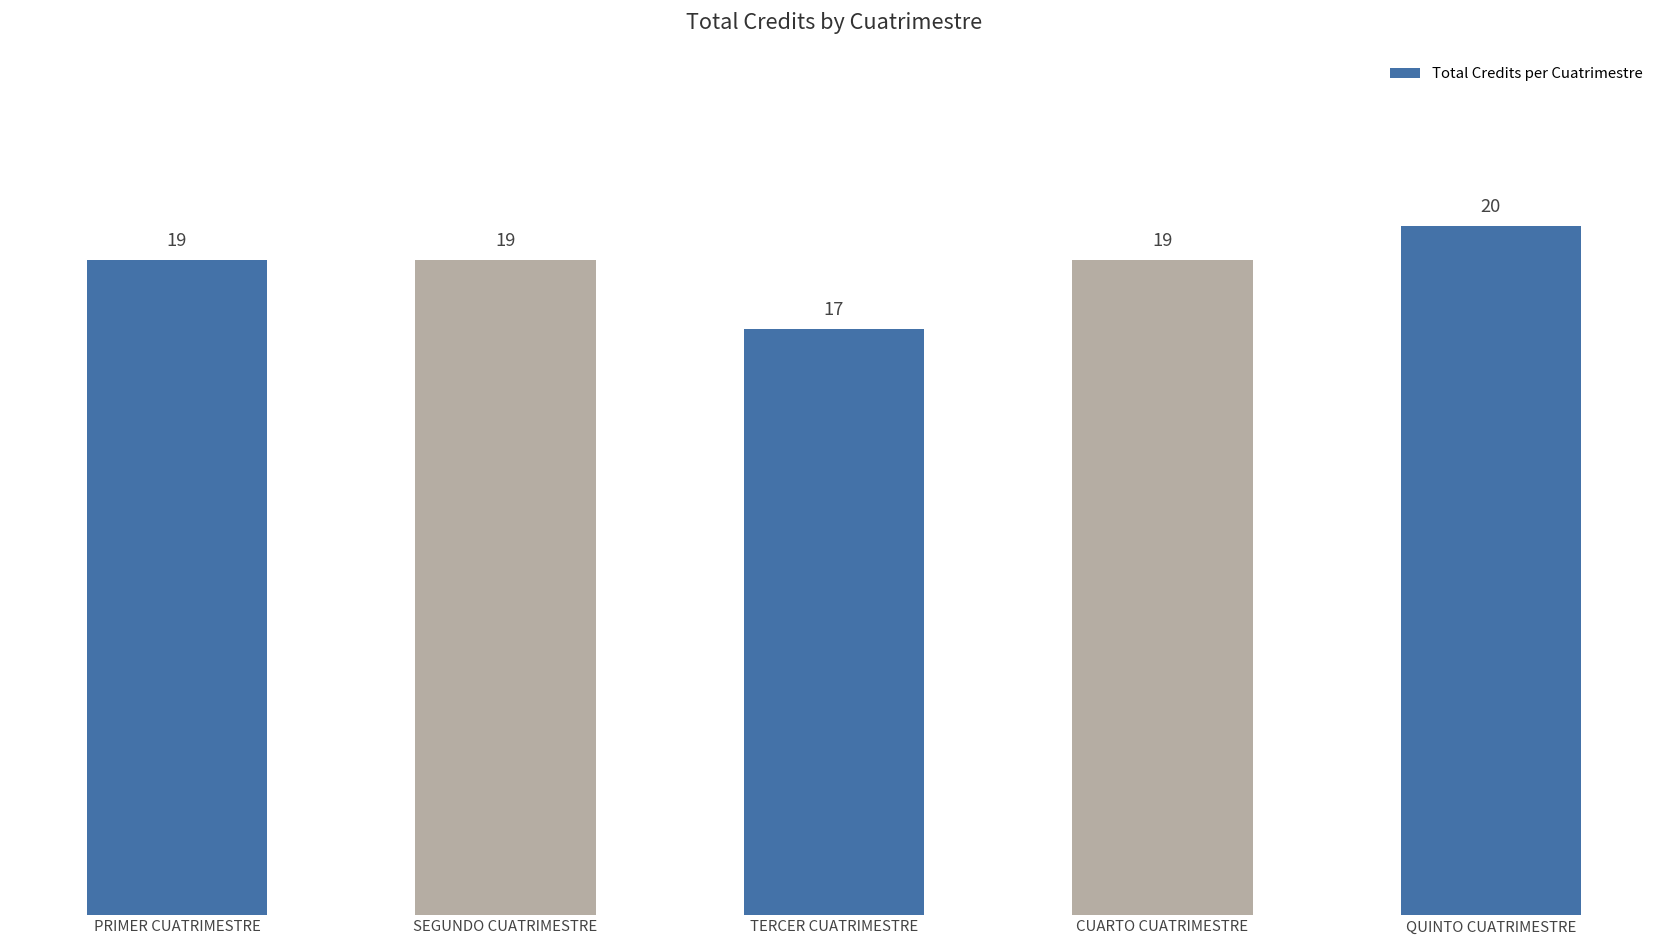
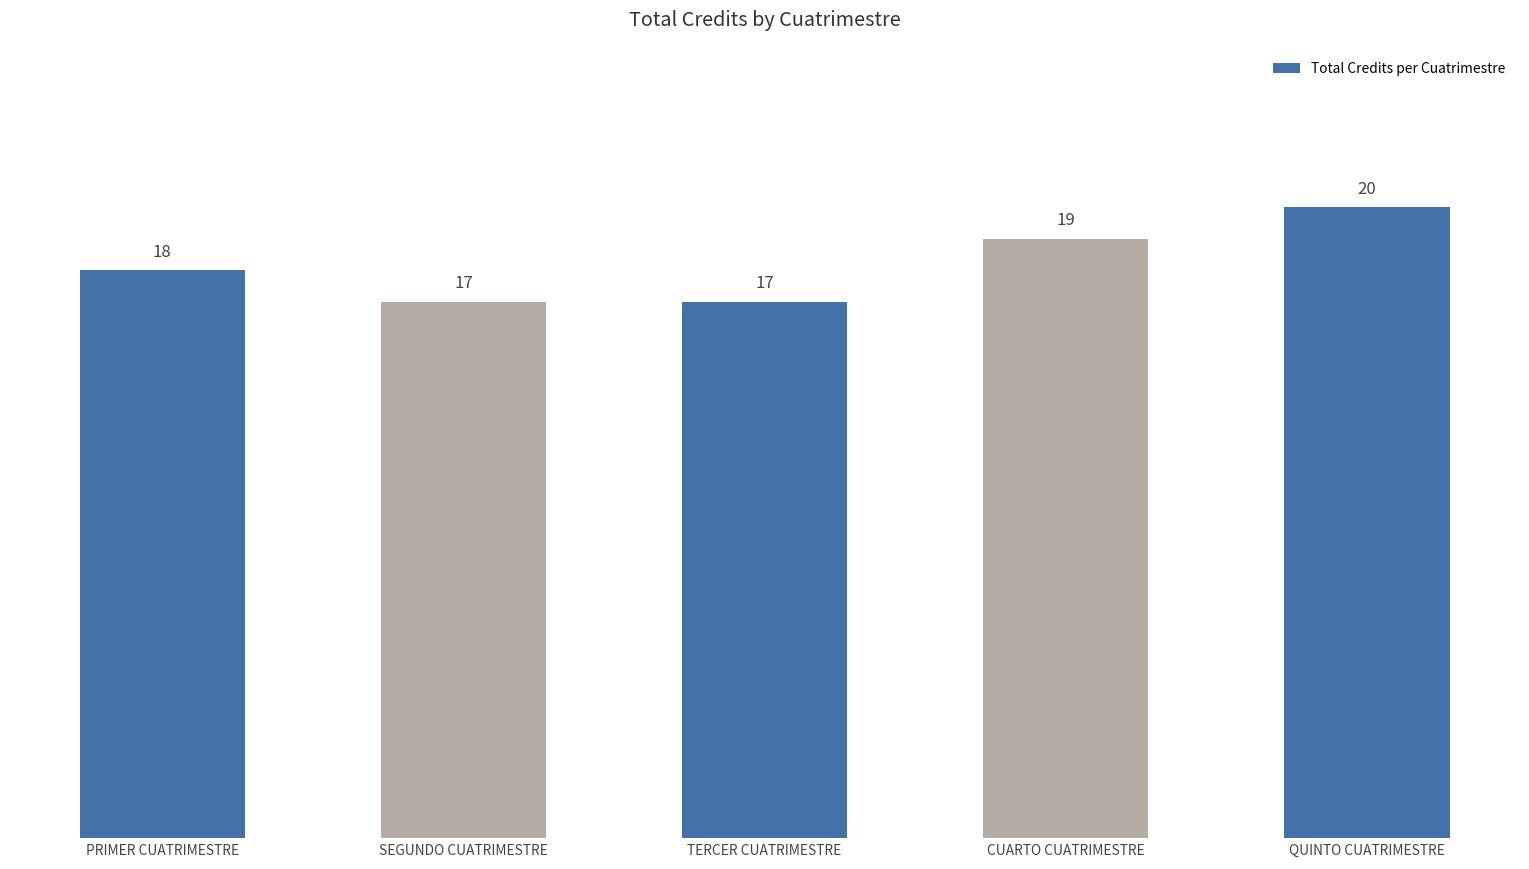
  {
-   "PRIMER CUATRIMESTRE": 19,
-   "SEGUNDO CUATRIMESTRE": 19,
+   "PRIMER CUATRIMESTRE": 18,
+   "SEGUNDO CUATRIMESTRE": 17,
    "TERCER CUATRIMESTRE": 17,
    "CUARTO CUATRIMESTRE": 19,
    "QUINTO CUATRIMESTRE": 20
  }
